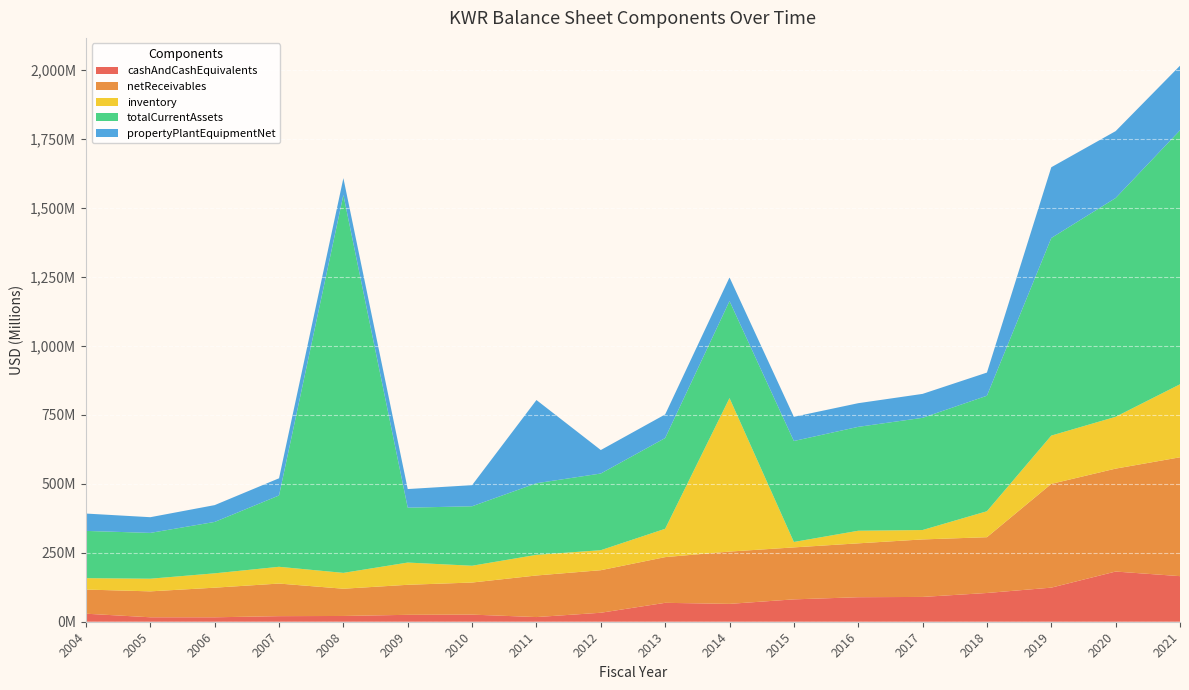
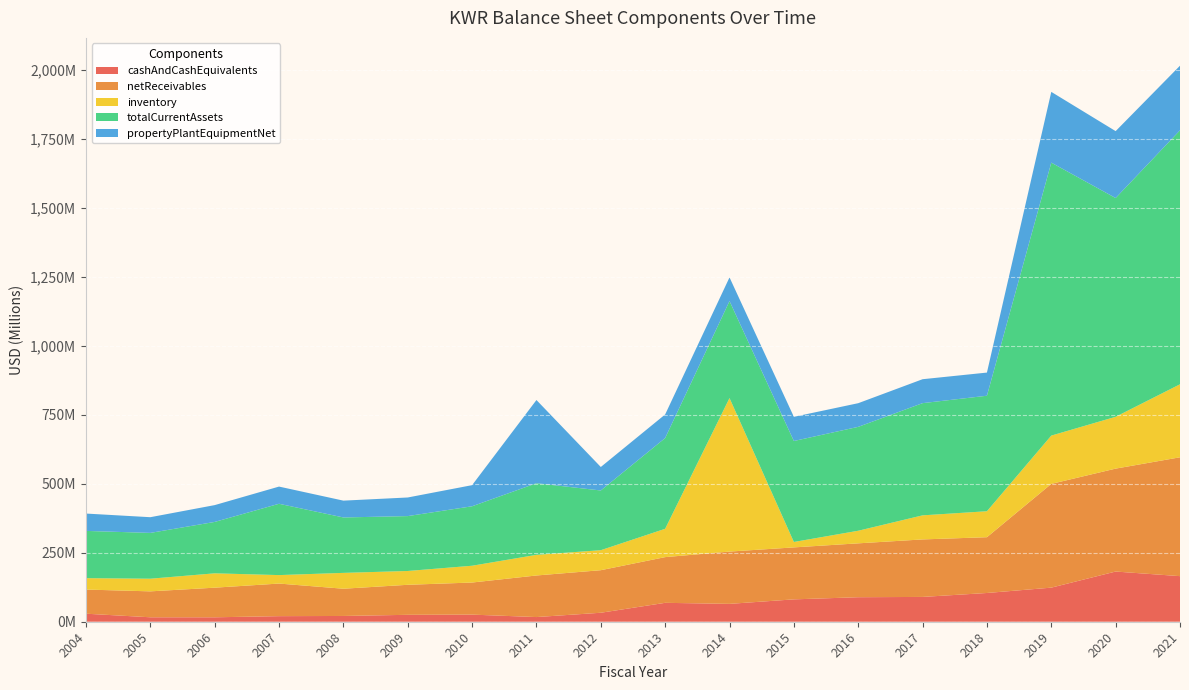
  {
    "inventory": {
      "2004": "40,000,000",
      "2005": "50,000,000",
      "2006": "50,000,000",
-     "2007": "60,000,000",
+     "2007": "30,000,000",
      "2008": "60,000,000",
-     "2009": "80,000,000",
+     "2009": "50,000,000",
      "2010": "60,000,000",
      "2011": "70,000,000",
      "2012": "70,000,000",
      "2013": "100,000,000",
      "2014": "560,000,000",
      "2015": "20,000,000",
      "2016": "50,000,000",
-     "2017": "30,000,000",
+     "2017": "90,000,000",
      "2018": "90,000,000",
      "2019": "170,000,000",
      "2020": "190,000,000",
      "2021": "260,000,000"
    },
    "totalCurrentAssets": {
      "2004": "170,000,000",
      "2005": "170,000,000",
      "2006": "190,000,000",
      "2007": "260,000,000",
-     "2008": "1,370,000,000",
+     "2008": "200,000,000",
      "2009": "200,000,000",
      "2010": "220,000,000",
      "2011": "260,000,000",
-     "2012": "280,000,000",
+     "2012": "220,000,000",
      "2013": "330,000,000",
      "2014": "350,000,000",
      "2015": "370,000,000",
      "2016": "380,000,000",
      "2017": "410,000,000",
      "2018": "420,000,000",
-     "2019": "720,000,000",
+     "2019": "990,000,000",
      "2020": "790,000,000",
      "2021": "920,000,000"
    },
    "propertyPlantEquipmentNet": {
      "2004": "60,000,000",
      "2005": "60,000,000",
      "2006": "60,000,000",
      "2007": "60,000,000",
      "2008": "60,000,000",
      "2009": "70,000,000",
      "2010": "80,000,000",
      "2011": "300,000,000",
      "2012": "90,000,000",
      "2013": "90,000,000",
      "2014": "90,000,000",
      "2015": "90,000,000",
      "2016": "90,000,000",
      "2017": "90,000,000",
      "2018": "80,000,000",
      "2019": "260,000,000",
      "2020": "240,000,000",
      "2021": "230,000,000"
    }
  }
